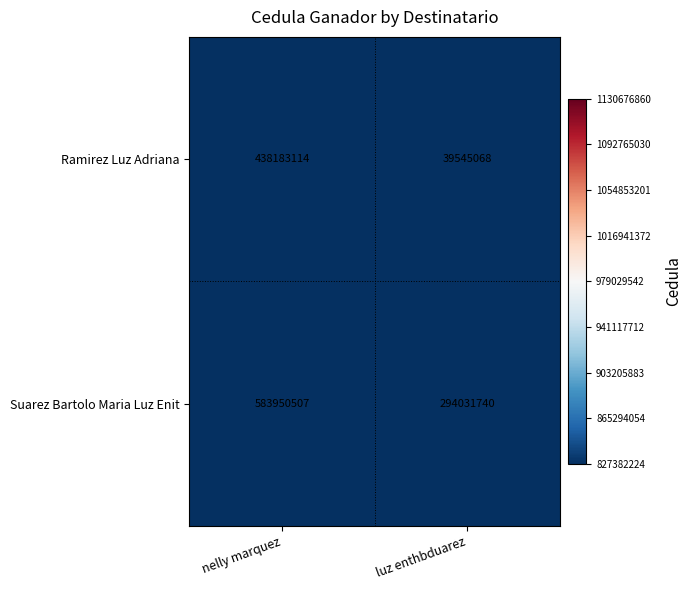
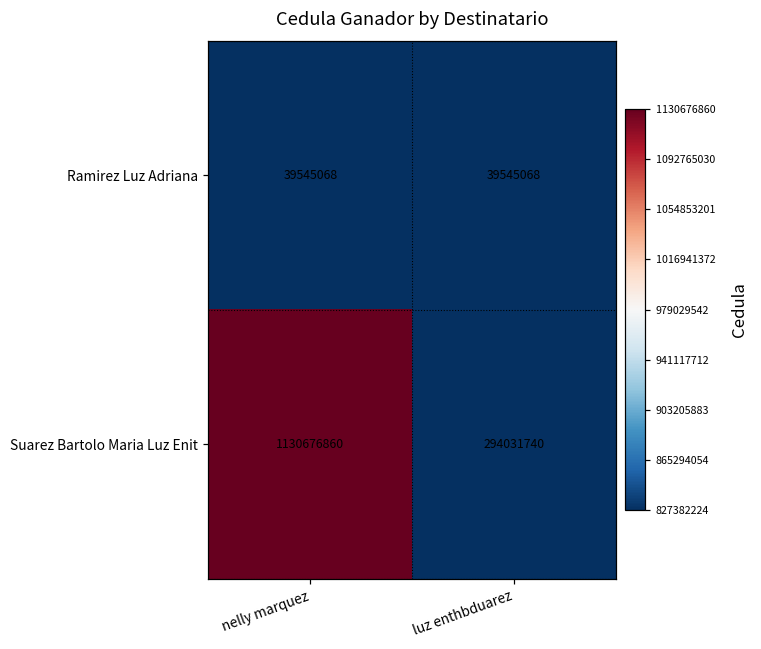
  {
    "Ramirez Luz Adriana": {
-     "nelly marquez": 438183114,
+     "nelly marquez": 39545068,
      "luz enthbduarez": 39545068
    },
    "Suarez Bartolo Maria Luz Enit": {
-     "nelly marquez": 583950507,
+     "nelly marquez": 1130676860,
      "luz enthbduarez": 294031740
    }
  }
